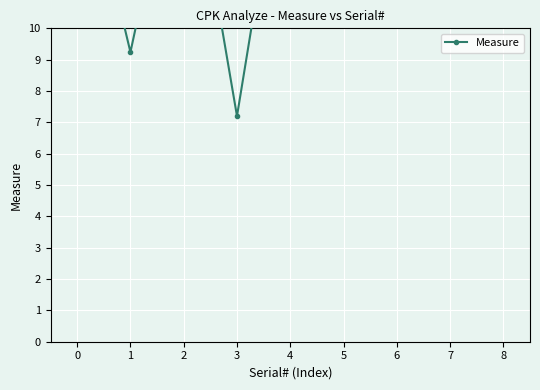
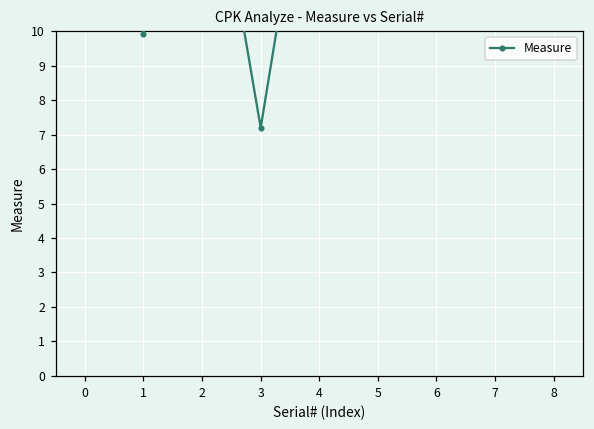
  {
-   "1": 9.2,
+   "1": 9.9,
    "3": 7.2
  }
